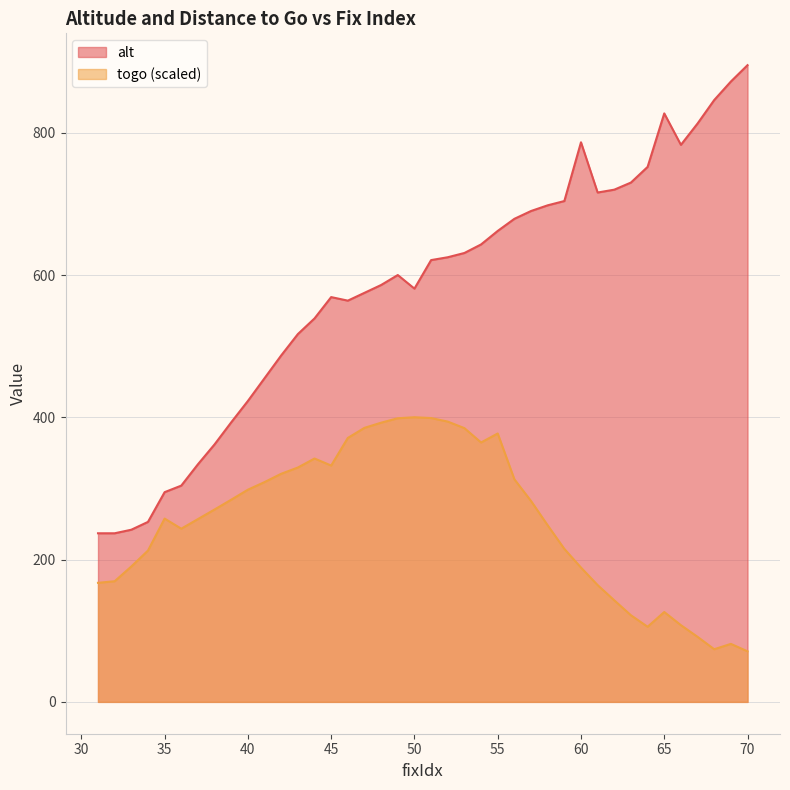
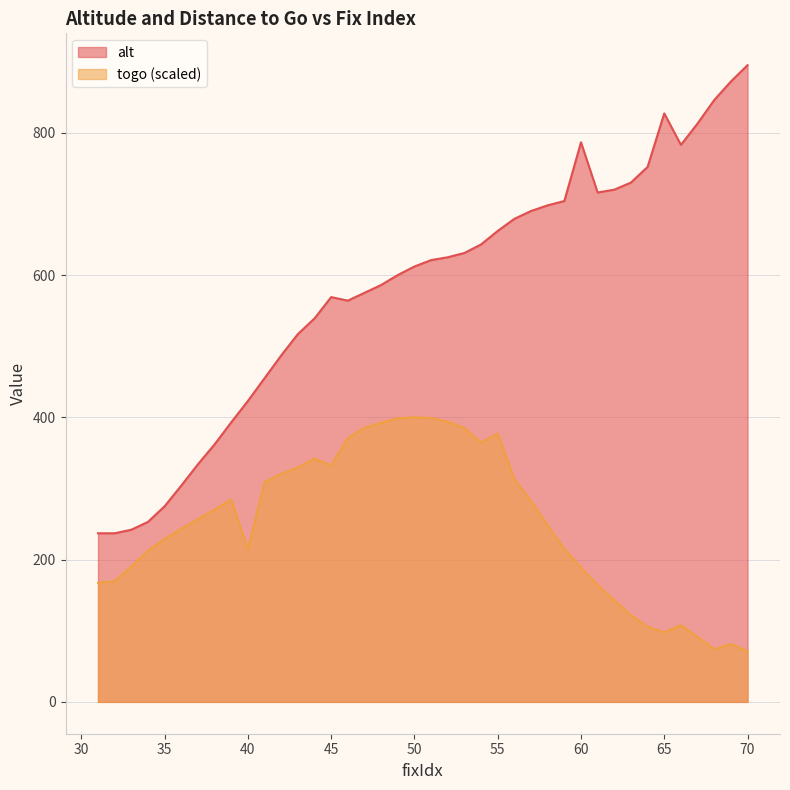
  {
    "alt": {
-     "35": 290,
+     "35": 280,
      "40": 420,
      "45": 570,
-     "50": 580,
+     "50": 610,
      "55": 660,
      "60": 790,
      "65": 830,
      "70": 900
    },
    "togo (scaled)": {
-     "35": 260,
-     "40": 300,
+     "35": 230,
+     "40": 210,
      "45": 330,
      "50": 400,
      "55": 380,
      "60": 190,
-     "65": 130,
+     "65": 100,
      "70": 70
    }
  }
